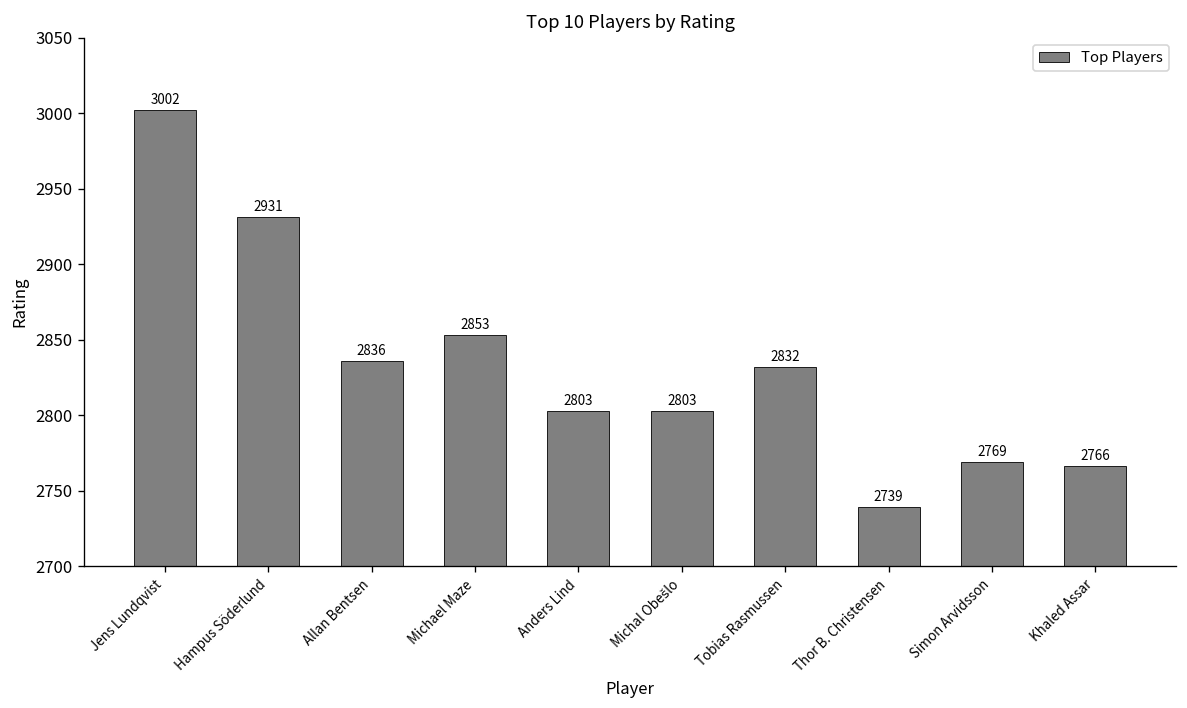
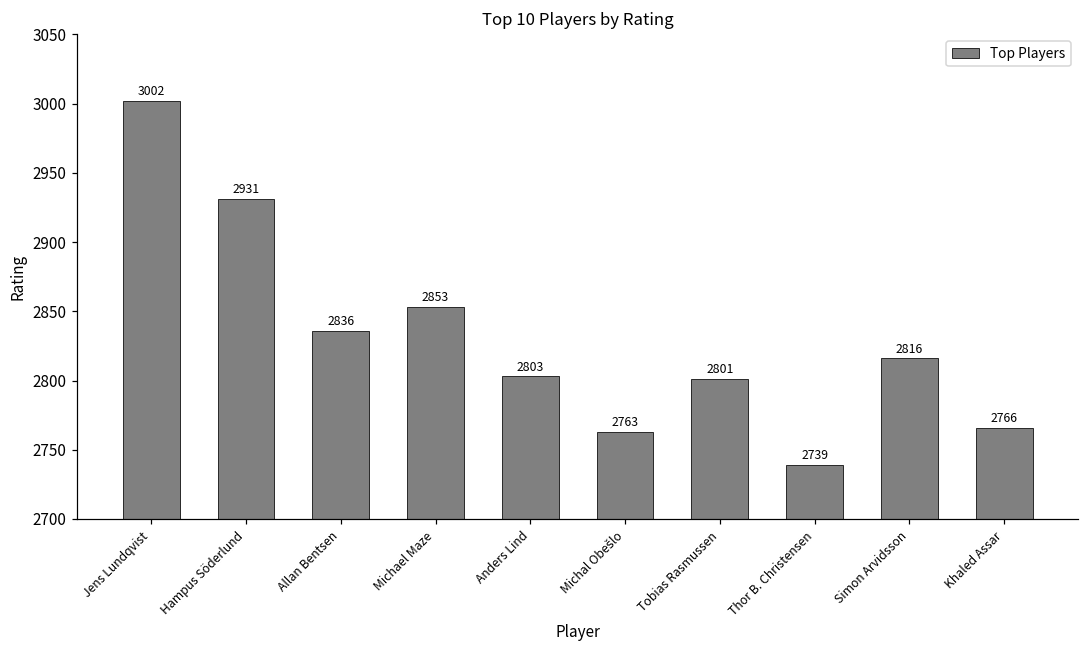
  {
    "Jens Lundqvist": 3002,
    "Hampus Söderlund": 2931,
    "Allan Bentsen": 2836,
    "Michael Maze": 2853,
    "Anders Lind": 2803,
-   "Michal Obešlo": 2803,
-   "Tobias Rasmussen": 2832,
+   "Michal Obešlo": 2763,
+   "Tobias Rasmussen": 2801,
    "Thor B. Christensen": 2739,
-   "Simon Arvidsson": 2769,
+   "Simon Arvidsson": 2816,
    "Khaled Assar": 2766
  }
